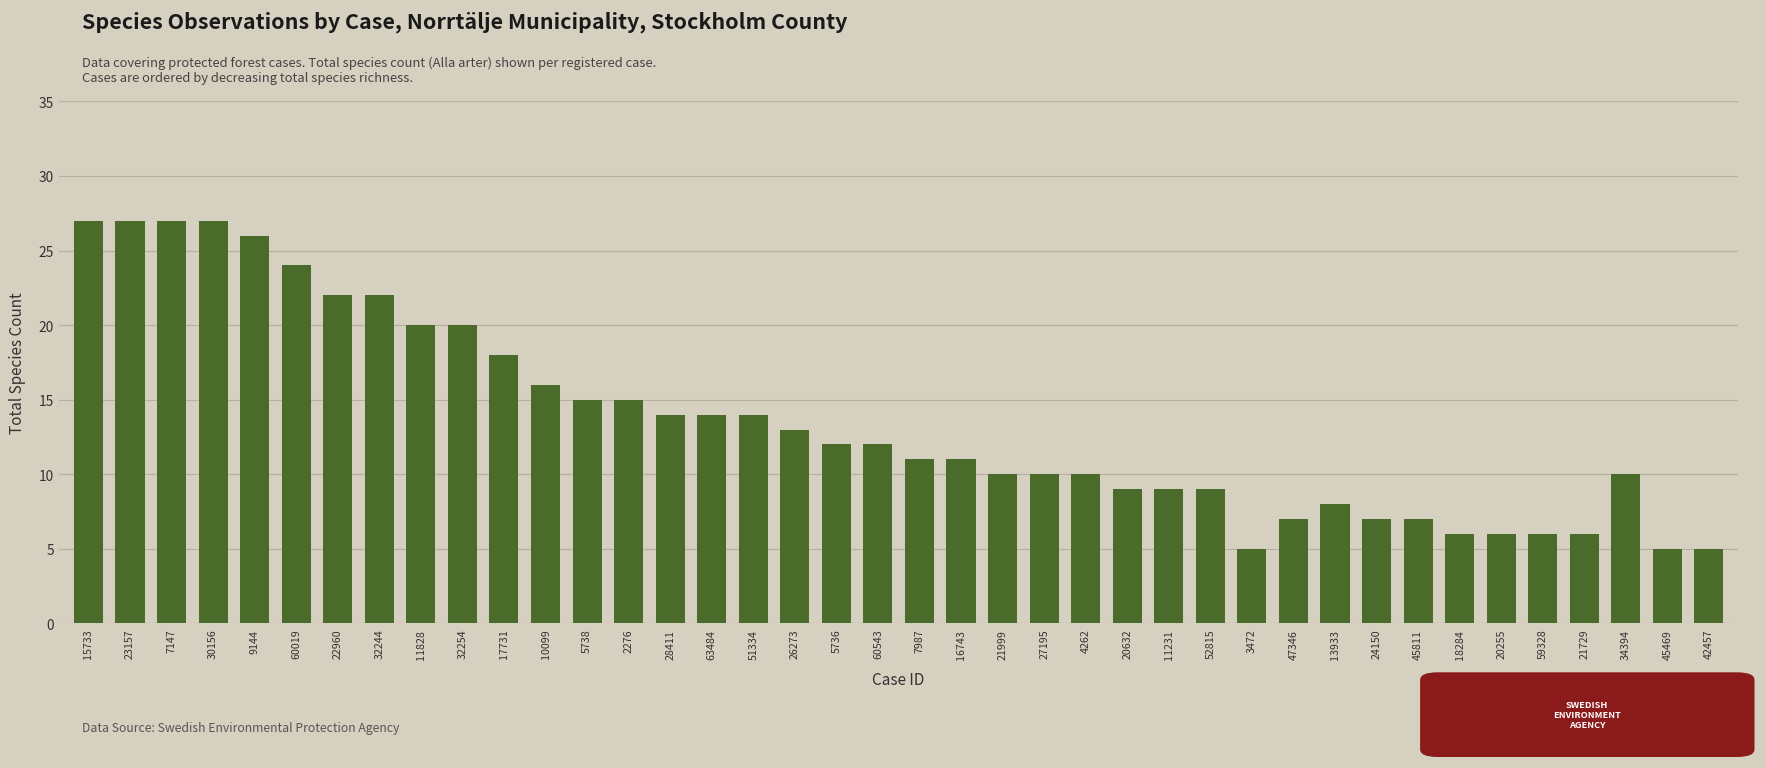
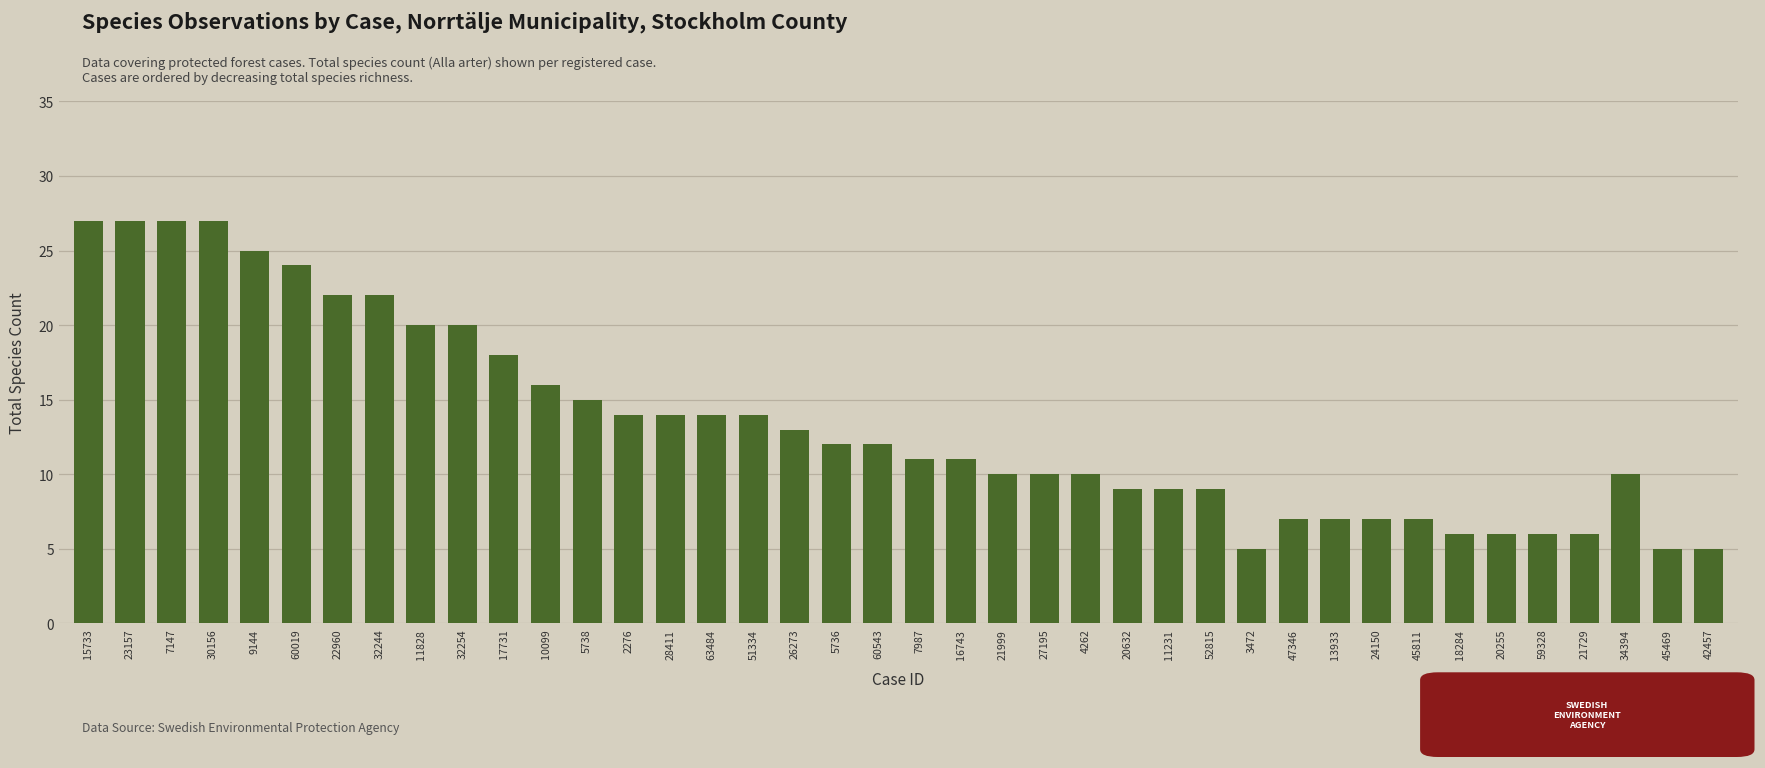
  {
    "15733": 27,
    "23157": 27,
    "7147": 27,
    "30156": 27,
-   "9144": 26,
+   "9144": 25,
    "60019": 24,
    "22960": 22,
    "32244": 22,
    "11828": 20,
    "32254": 20,
    "17731": 18,
    "10099": 16,
    "5738": 15,
-   "2276": 15,
+   "2276": 14,
    "28411": 14,
    "63484": 14,
    "51334": 14,
    "26273": 13,
    "5736": 12,
    "60543": 12,
    "7987": 11,
    "16743": 11,
    "21999": 10,
    "27195": 10,
    "4262": 10,
    "20632": 9,
    "11231": 9,
    "52815": 9,
    "3472": 5,
    "47346": 7,
-   "13933": 8,
+   "13933": 7,
    "24150": 7,
    "45811": 7,
    "18284": 6,
    "20255": 6,
    "59328": 6,
    "21729": 6,
    "34394": 10,
    "45469": 5,
    "42457": 5
  }
